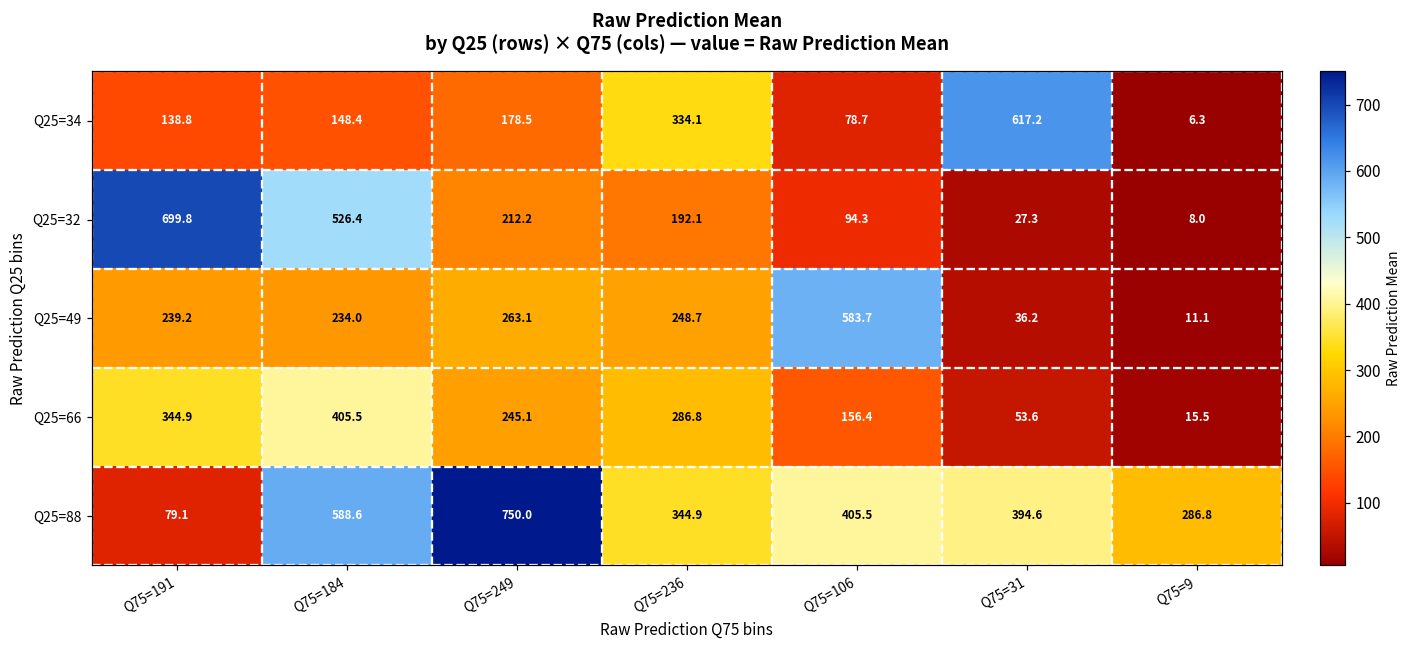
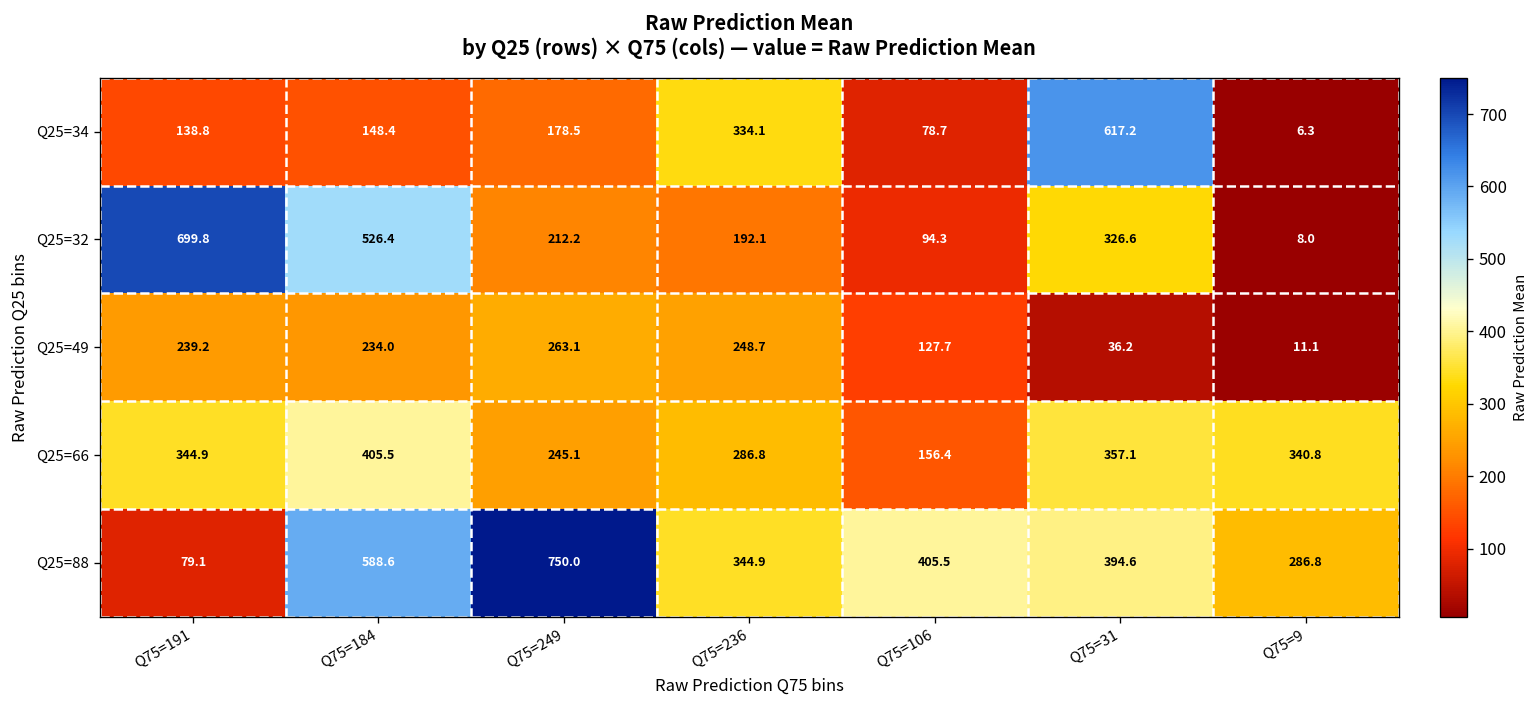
  {
    "Q25=34": {
      "Q75=191": 138.8,
      "Q75=184": 148.4,
      "Q75=249": 178.5,
      "Q75=236": 334.1,
      "Q75=106": 78.7,
      "Q75=31": 617.2,
      "Q75=9": 6.3
    },
    "Q25=32": {
      "Q75=191": 699.8,
      "Q75=184": 526.4,
      "Q75=249": 212.2,
      "Q75=236": 192.1,
      "Q75=106": 94.3,
-     "Q75=31": 27.3,
+     "Q75=31": 326.6,
      "Q75=9": 8.0
    },
    "Q25=49": {
      "Q75=191": 239.2,
      "Q75=184": 234.0,
      "Q75=249": 263.1,
      "Q75=236": 248.7,
-     "Q75=106": 583.7,
+     "Q75=106": 127.7,
      "Q75=31": 36.2,
      "Q75=9": 11.1
    },
    "Q25=66": {
      "Q75=191": 344.9,
      "Q75=184": 405.5,
      "Q75=249": 245.1,
      "Q75=236": 286.8,
      "Q75=106": 156.4,
-     "Q75=31": 53.6,
-     "Q75=9": 15.5
+     "Q75=31": 357.1,
+     "Q75=9": 340.8
    },
    "Q25=88": {
      "Q75=191": 79.1,
      "Q75=184": 588.6,
      "Q75=249": 750.0,
      "Q75=236": 344.9,
      "Q75=106": 405.5,
      "Q75=31": 394.6,
      "Q75=9": 286.8
    }
  }
